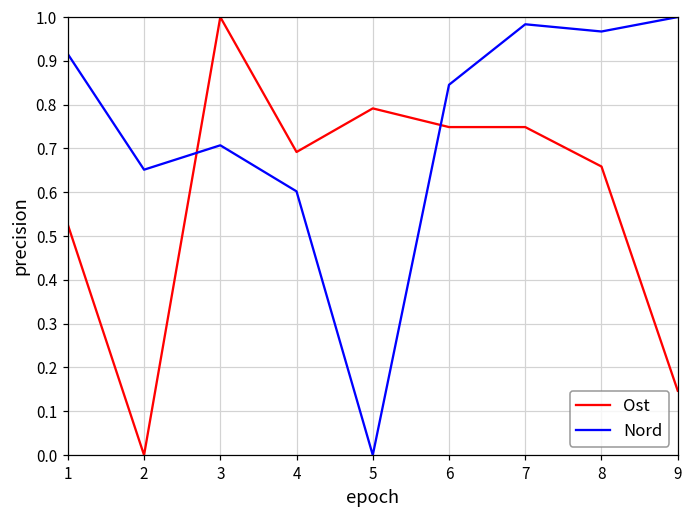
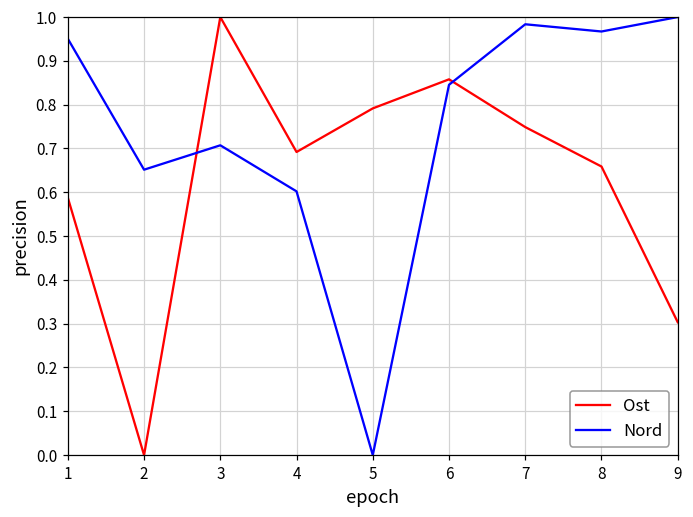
  {
    "Ost": {
-     "1": 0.53,
+     "1": 0.59,
      "2": 0.00,
      "3": 1.00,
      "4": 0.69,
      "5": 0.79,
-     "6": 0.75,
+     "6": 0.86,
      "7": 0.75,
      "8": 0.66,
-     "9": 0.15
+     "9": 0.30
    },
    "Nord": {
-     "1": 0.92,
+     "1": 0.95,
      "2": 0.65,
      "3": 0.71,
      "4": 0.60,
      "5": 0.00,
      "6": 0.85,
      "7": 0.98,
      "8": 0.97,
      "9": 1.00
    }
  }
